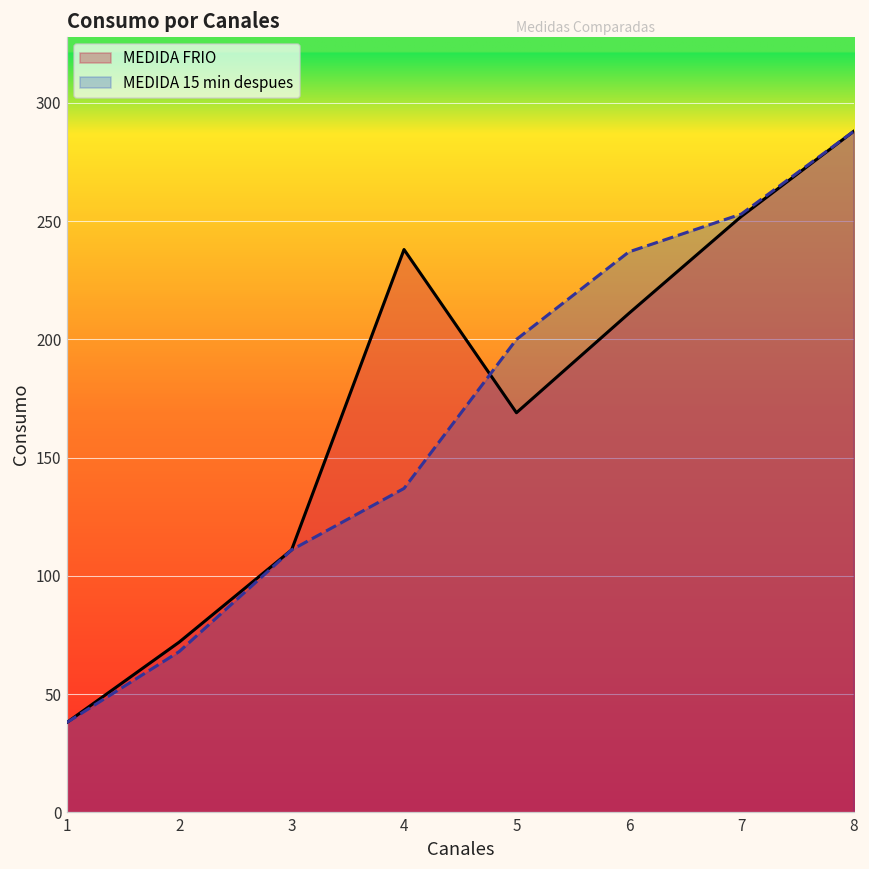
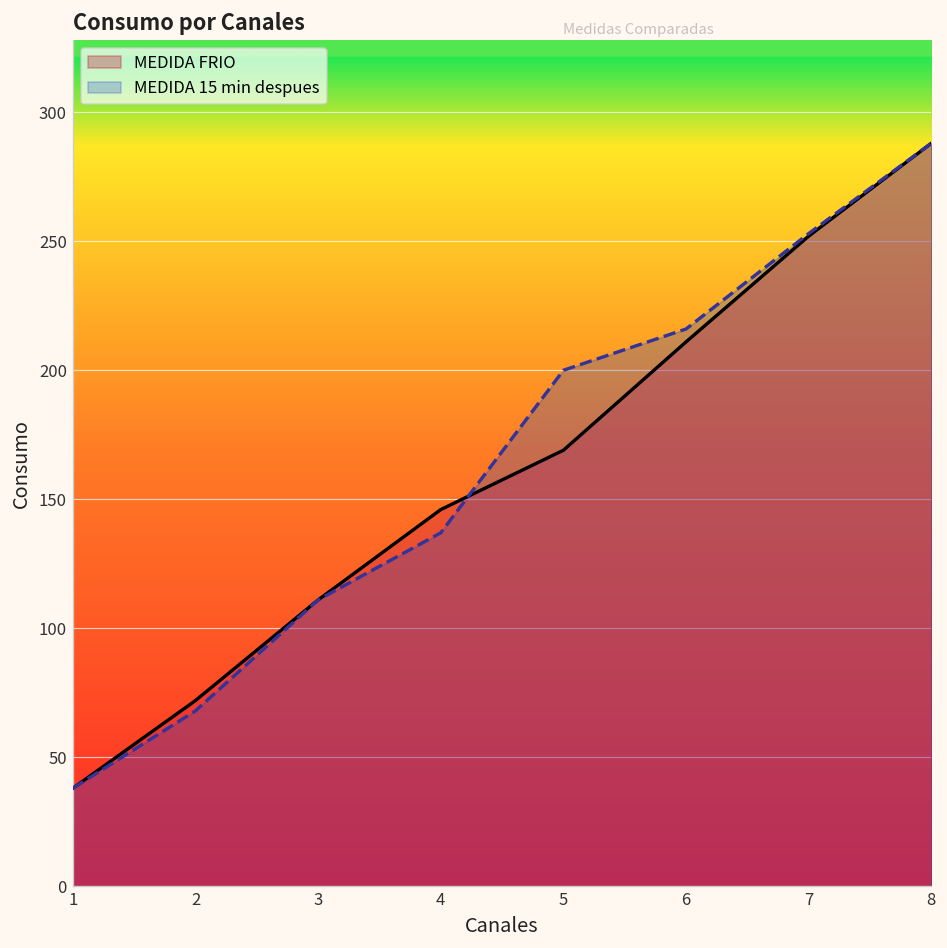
  {
    "MEDIDA FRIO": {
      "2": 72,
-     "4": 238,
+     "4": 146,
      "5": 169,
      "6": 211
    },
    "MEDIDA 15 min despues": {
      "2": 68,
      "4": 137,
      "5": 200,
-     "6": 237
+     "6": 216
    }
  }
